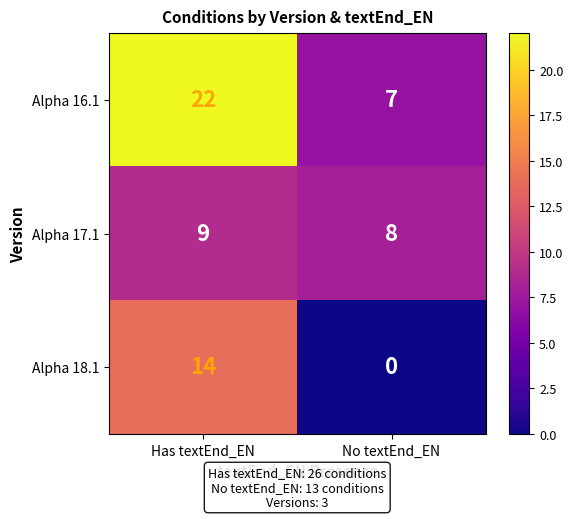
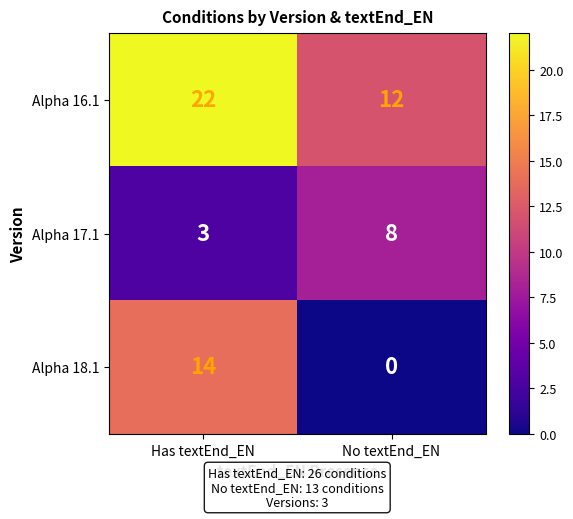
  {
    "Alpha 16.1": {
      "Has textEnd_EN": 22,
-     "No textEnd_EN": 7
+     "No textEnd_EN": 12
    },
    "Alpha 17.1": {
-     "Has textEnd_EN": 9,
+     "Has textEnd_EN": 3,
      "No textEnd_EN": 8
    },
    "Alpha 18.1": {
      "Has textEnd_EN": 14,
      "No textEnd_EN": 0
    }
  }
